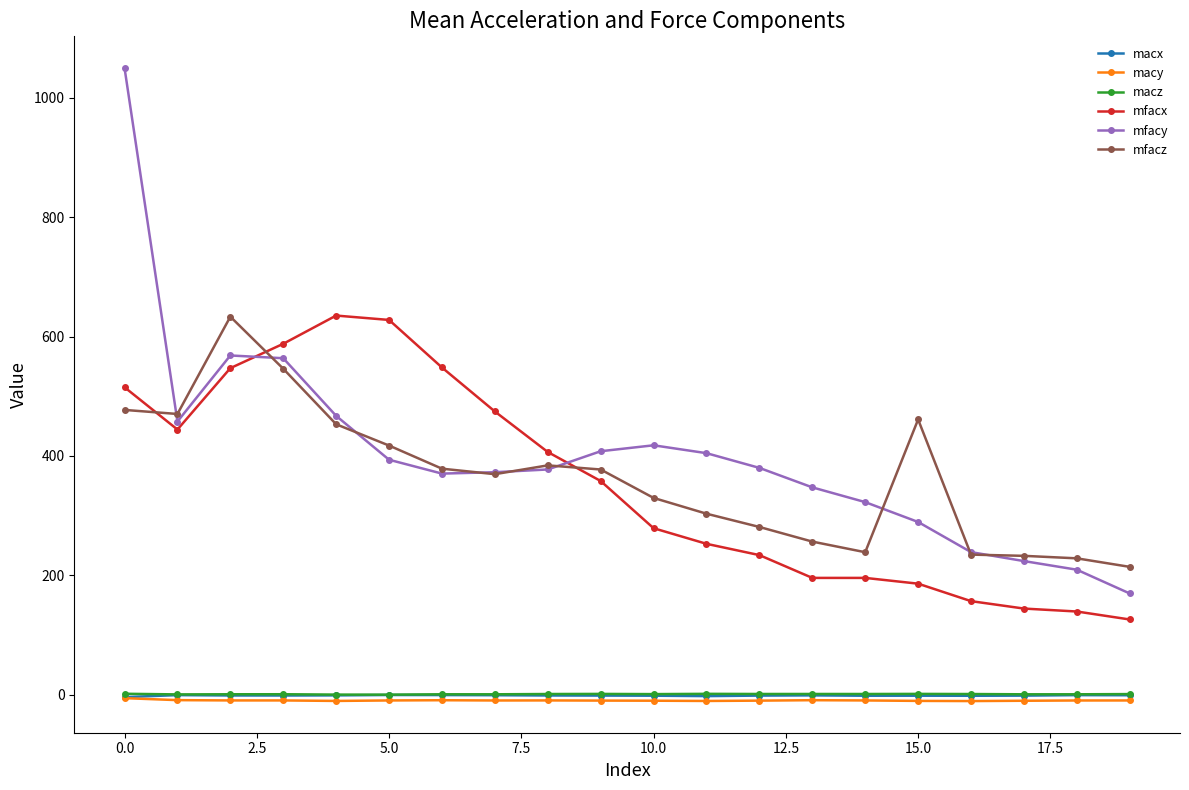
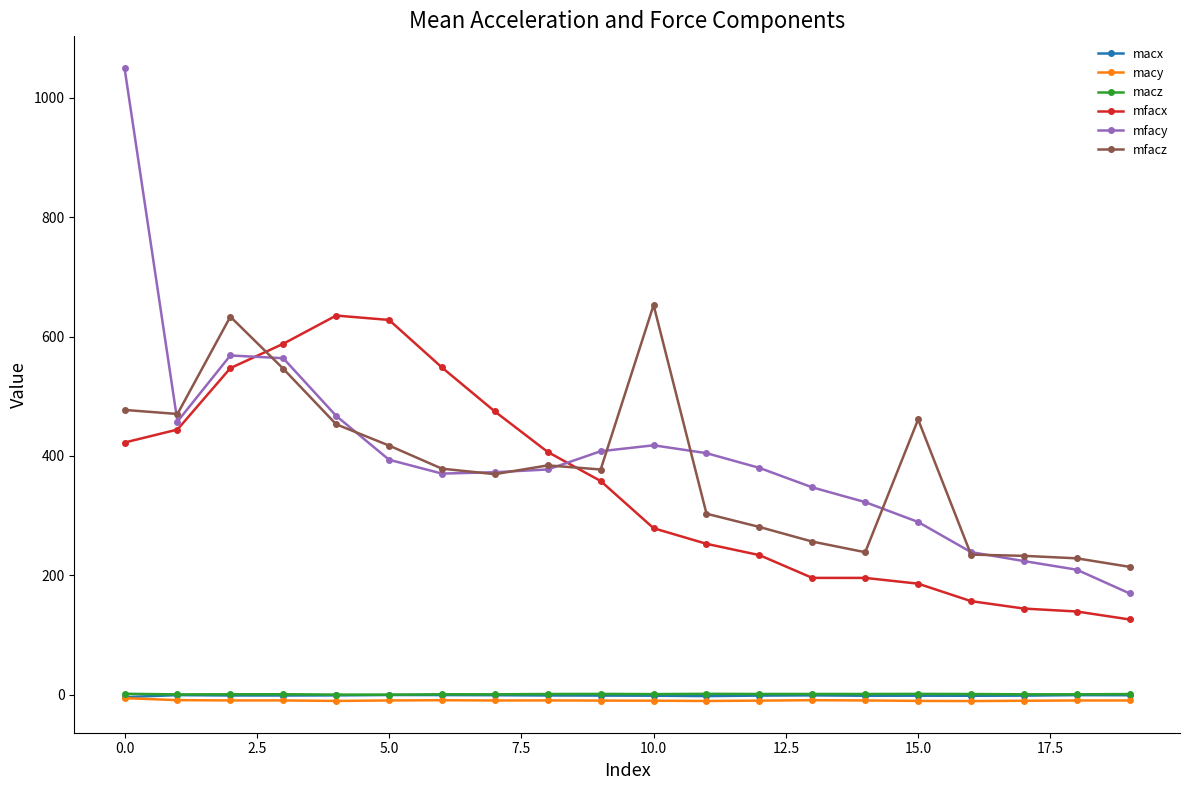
  {
    "macy": {
      "5.0": -10,
      "10.0": -10,
      "15.0": -10
    },
    "macz": {
      "0.0": 0
    },
    "mfacx": {
-     "0.0": 520,
+     "0.0": 420,
      "5.0": 630,
      "10.0": 280,
      "15.0": 190
    },
    "mfacy": {
      "0.0": 1050,
      "5.0": 390,
      "10.0": 420,
      "15.0": 290
    },
    "mfacz": {
      "0.0": 480,
      "5.0": 420,
-     "10.0": 330,
+     "10.0": 650,
      "15.0": 460
    }
  }
